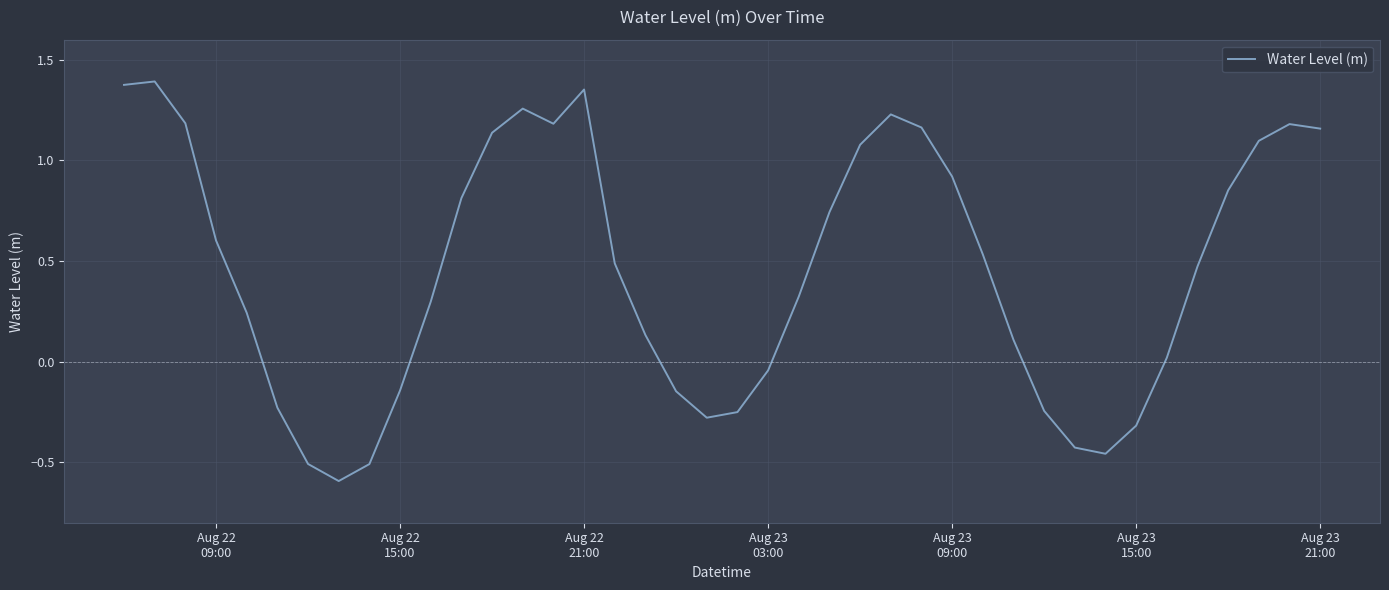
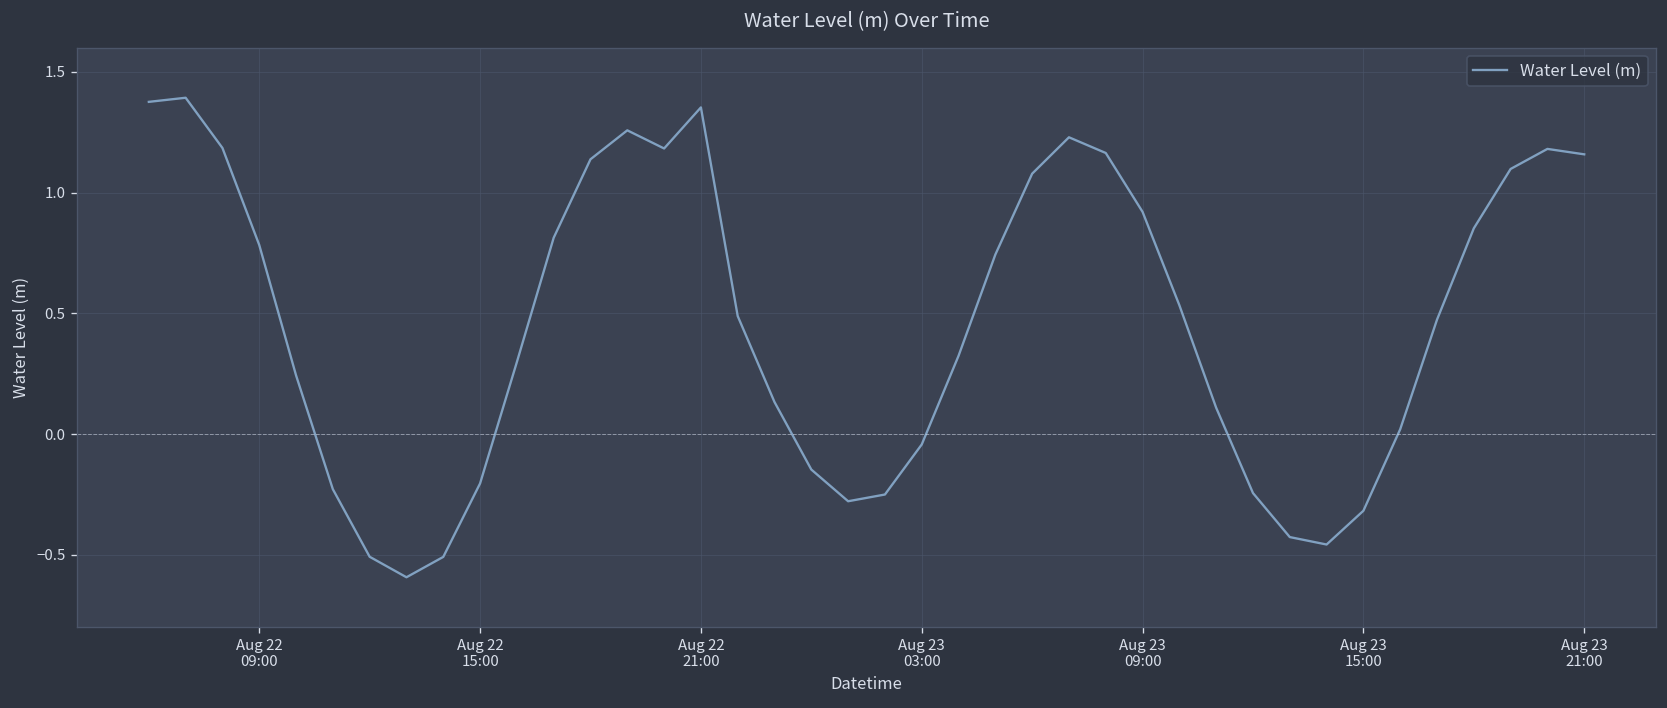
  {
-   "Aug 22 09:00": 0.60,
-   "Aug 22 15:00": -0.14,
+   "Aug 22 09:00": 0.78,
+   "Aug 22 15:00": -0.20,
    "Aug 22 21:00": 1.35,
    "Aug 23 03:00": -0.04,
    "Aug 23 09:00": 0.92,
    "Aug 23 15:00": -0.32,
    "Aug 23 21:00": 1.16
  }
